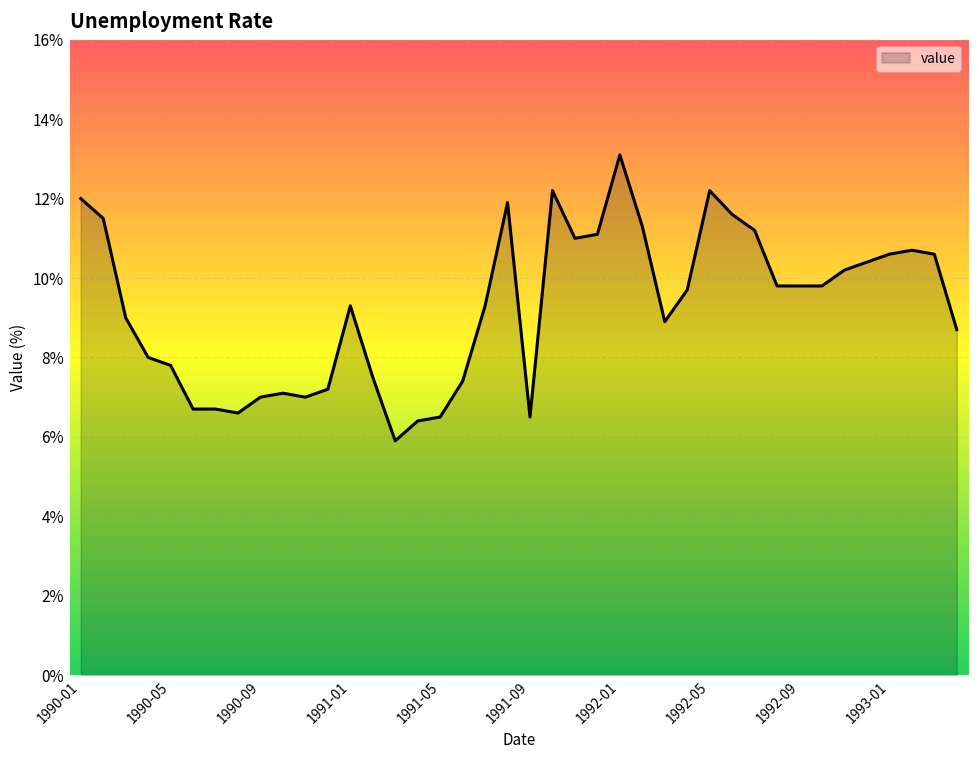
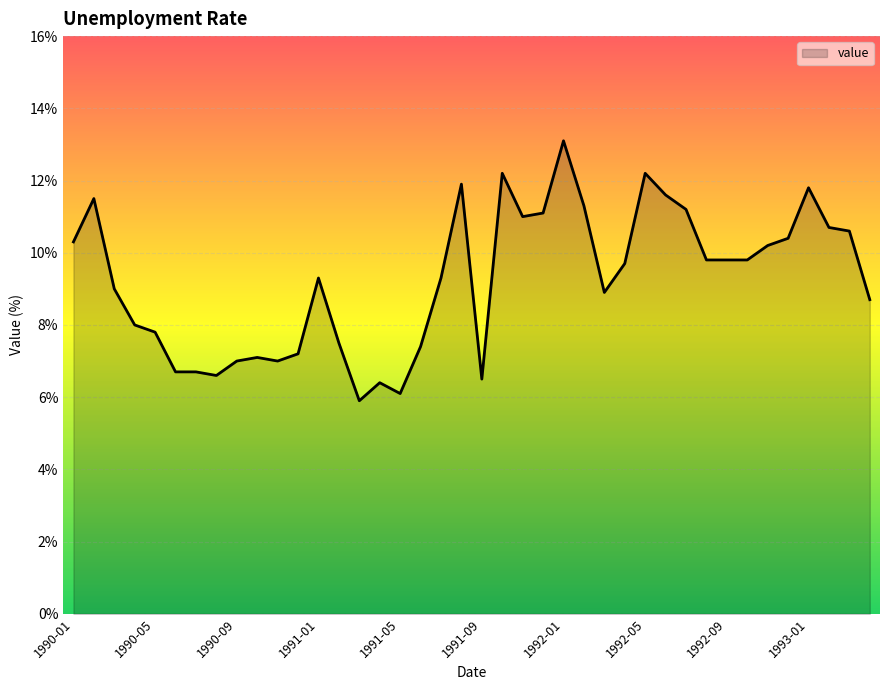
  {
-   "1990-01": "12.0%",
+   "1990-01": "10.3%",
    "1990-05": "7.8%",
    "1990-09": "7.0%",
    "1991-01": "9.3%",
-   "1991-05": "6.5%",
+   "1991-05": "6.1%",
    "1991-09": "6.5%",
    "1992-01": "13.1%",
    "1992-05": "12.2%",
    "1992-09": "9.8%",
-   "1993-01": "10.6%"
+   "1993-01": "11.8%"
  }
